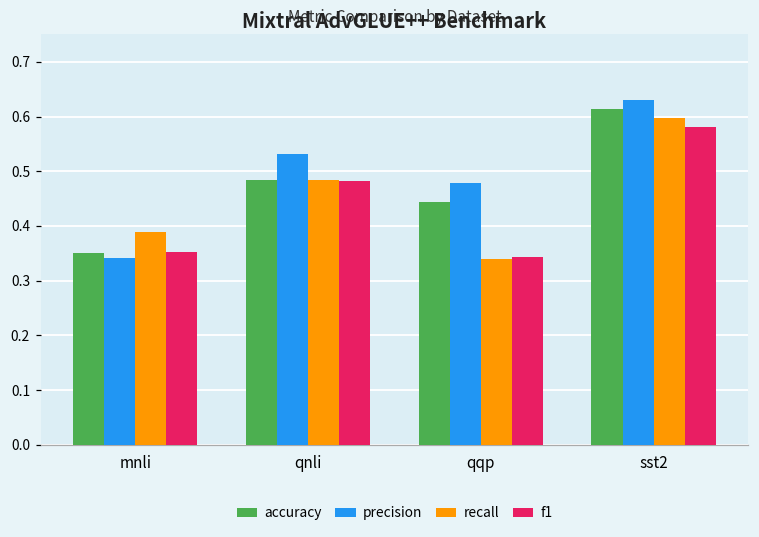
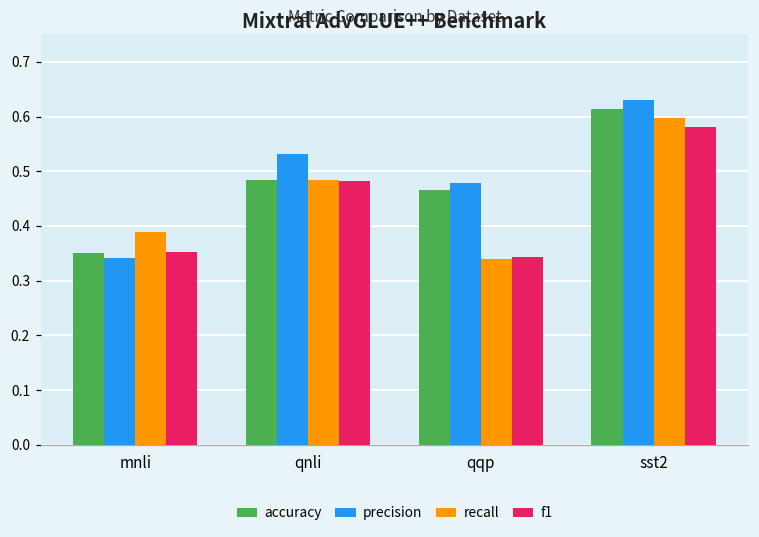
  {
    "accuracy": {
      "mnli": 0.35,
      "qnli": 0.48,
-     "qqp": 0.44,
+     "qqp": 0.47,
      "sst2": 0.61
    },
    "precision": {
      "mnli": 0.34,
      "qnli": 0.53,
      "qqp": 0.48,
      "sst2": 0.63
    },
    "recall": {
      "mnli": 0.39,
      "qnli": 0.48,
      "qqp": 0.34,
      "sst2": 0.60
    },
    "f1": {
      "mnli": 0.35,
      "qnli": 0.48,
      "qqp": 0.34,
      "sst2": 0.58
    }
  }
